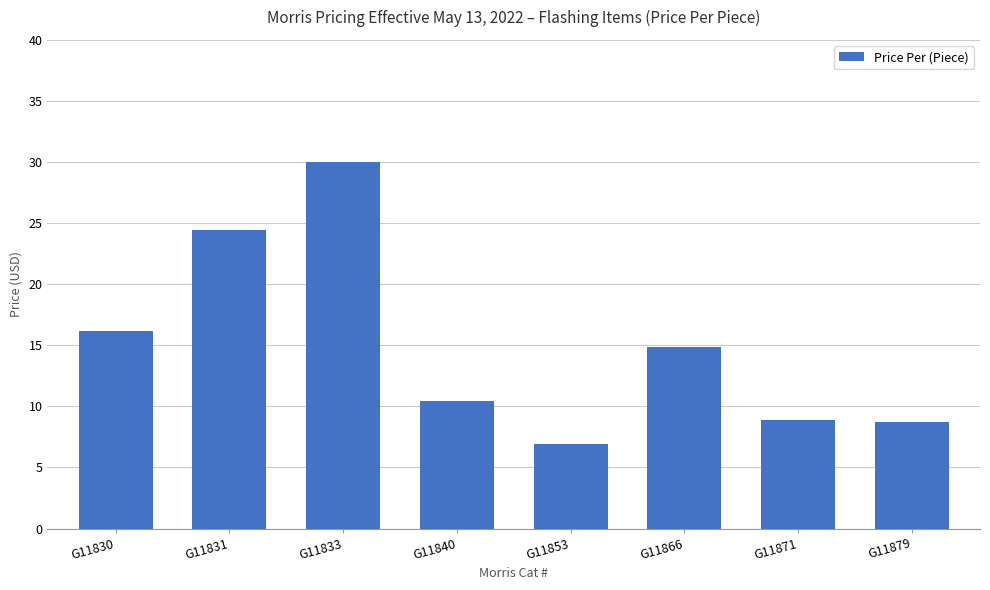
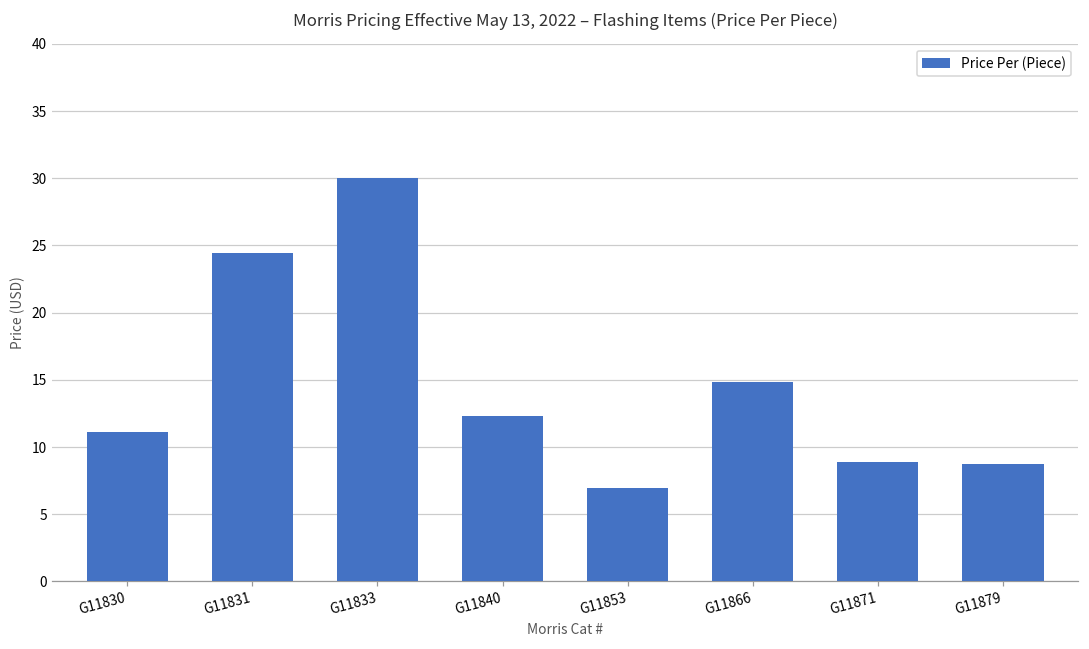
  {
-   "G11830": 16.1,
+   "G11830": 11.1,
    "G11831": 24.5,
    "G11833": 30.0,
-   "G11840": 10.4,
+   "G11840": 12.3,
    "G11853": 6.9,
    "G11866": 14.8,
    "G11871": 8.9,
    "G11879": 8.7
  }
